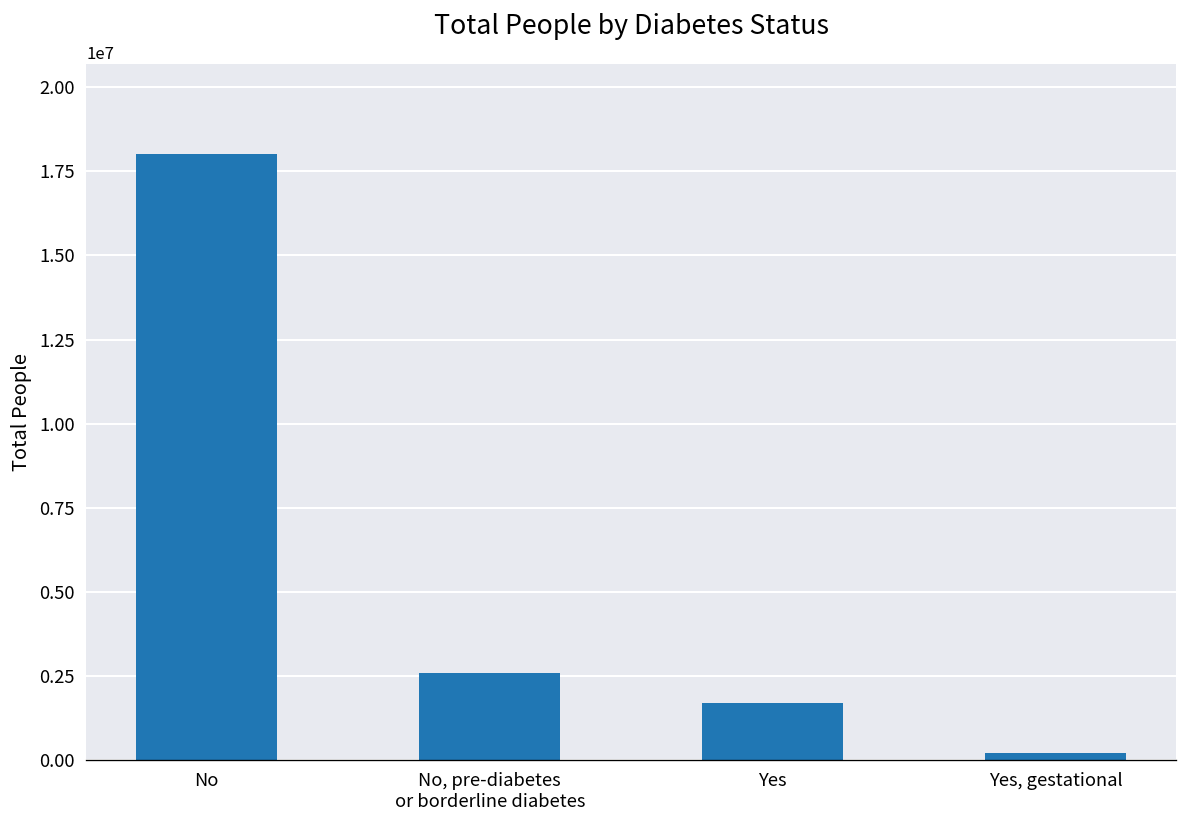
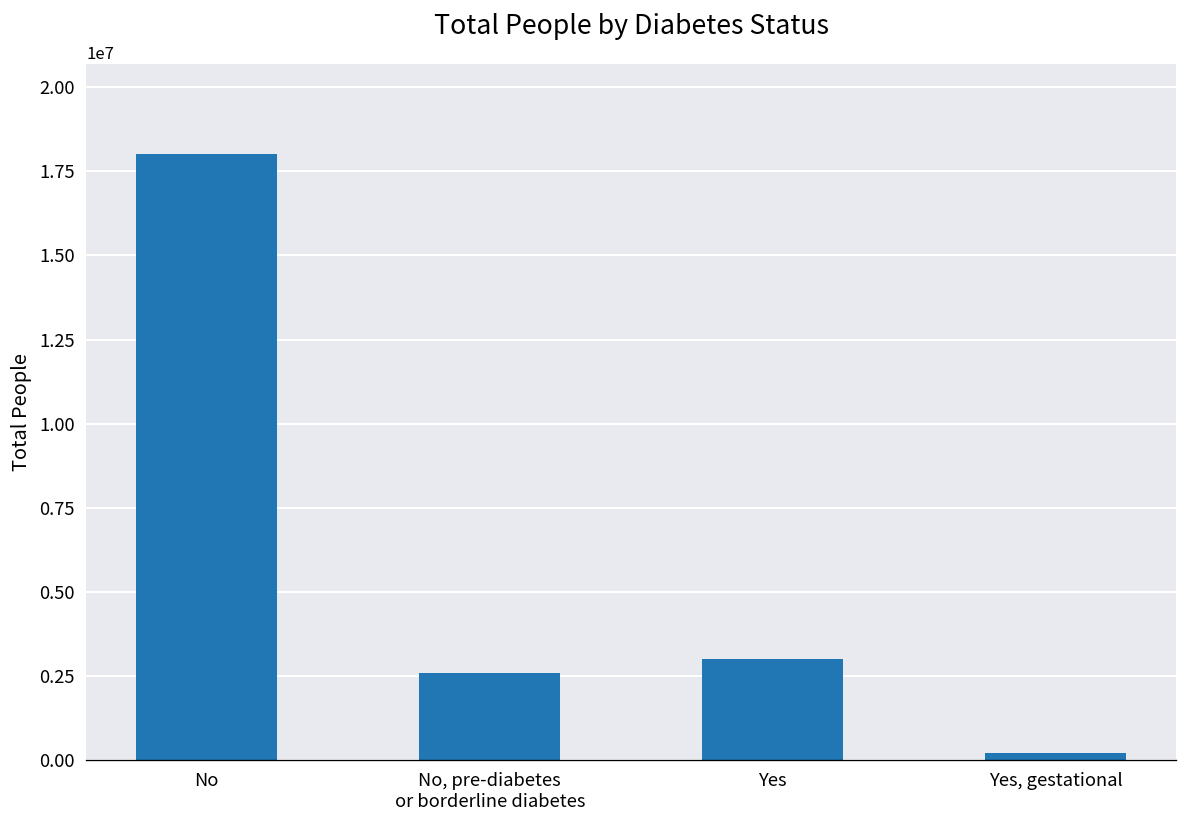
  {
    "No": 18000000,
    "No, pre-diabetes or borderline diabetes": 2600000,
-   "Yes": 1700000,
+   "Yes": 3000000,
    "Yes, gestational": 200000
  }
